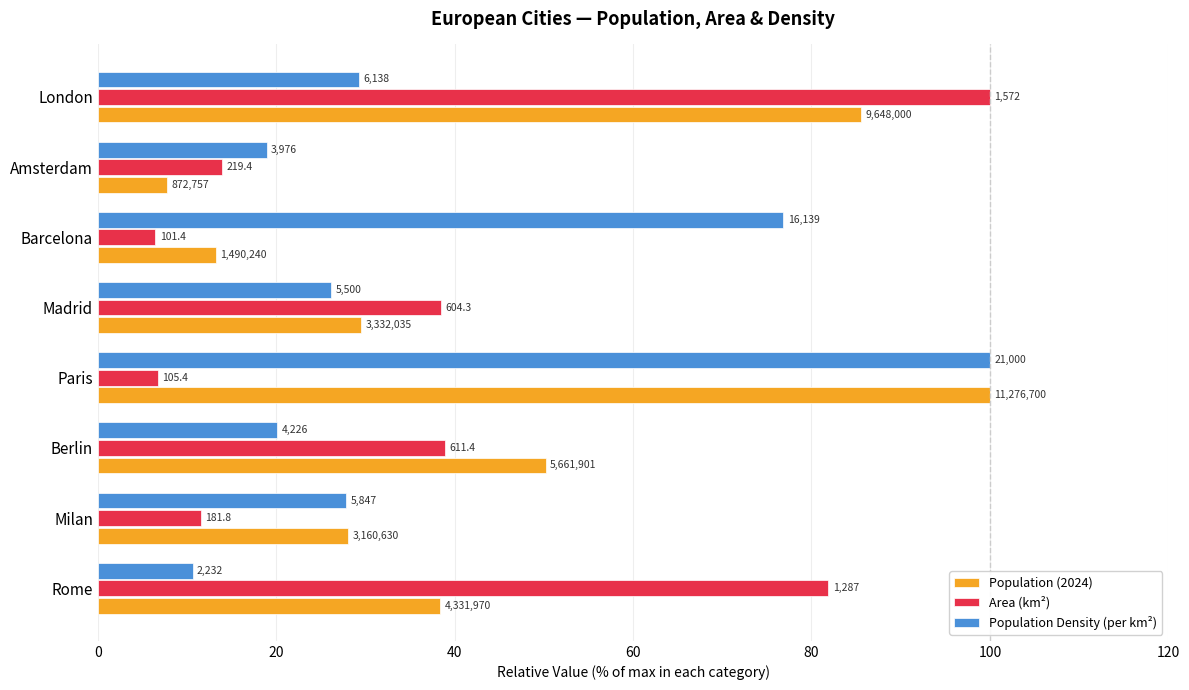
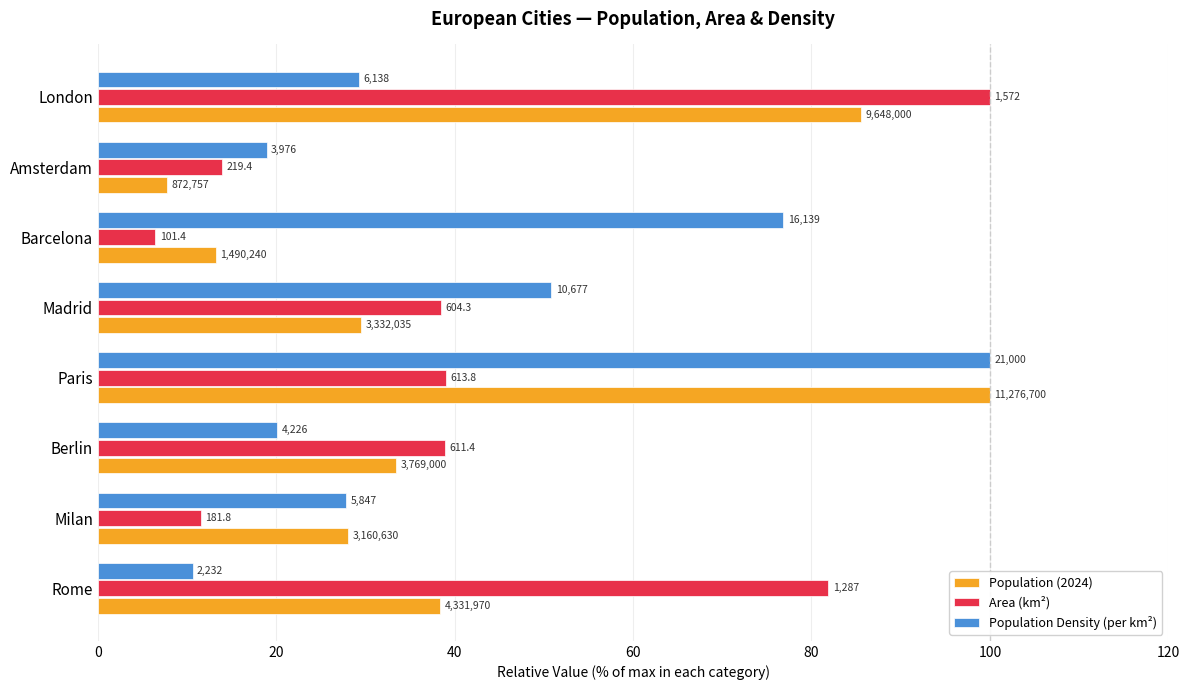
  {
    "Population (2024)": {
-     "Berlin": "5,661,901"
+     "Berlin": "3,769,000"
    },
    "Area (km²)": {
-     "Paris": "105.4"
+     "Paris": "613.8"
    },
    "Population Density (per km²)": {
-     "Madrid": "5,500"
+     "Madrid": "10,677"
    }
  }
